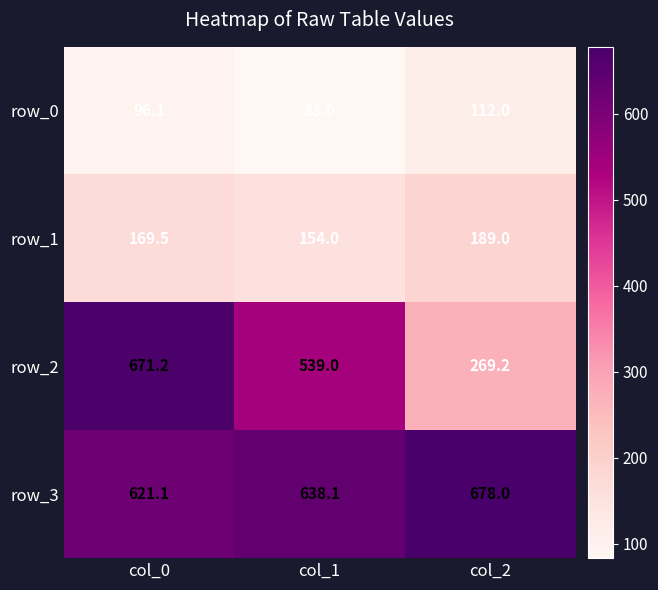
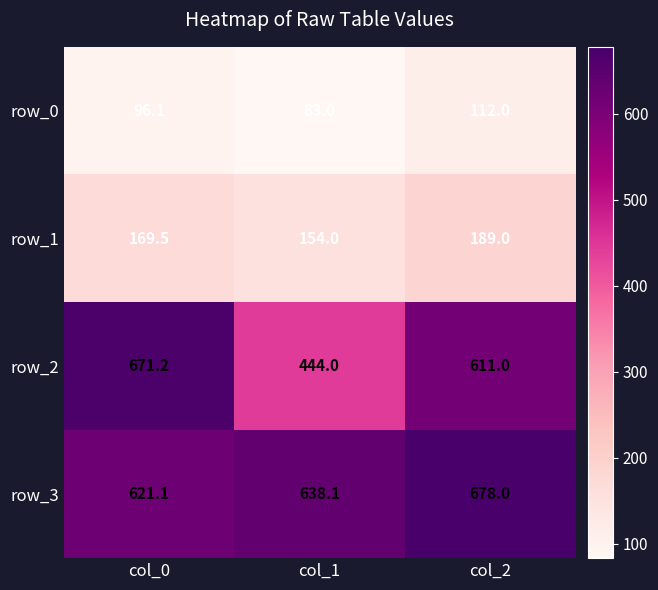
  {
    "row_2": {
      "col_0": 671.2,
-     "col_1": 539.0,
-     "col_2": 269.2
+     "col_1": 444.0,
+     "col_2": 611.0
    },
    "row_3": {
      "col_0": 621.1,
      "col_1": 638.1,
      "col_2": 678.0
    }
  }
